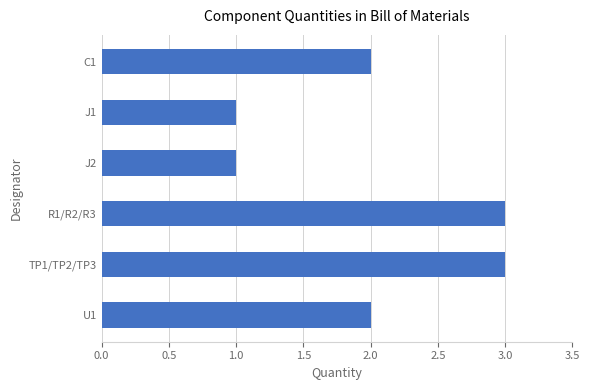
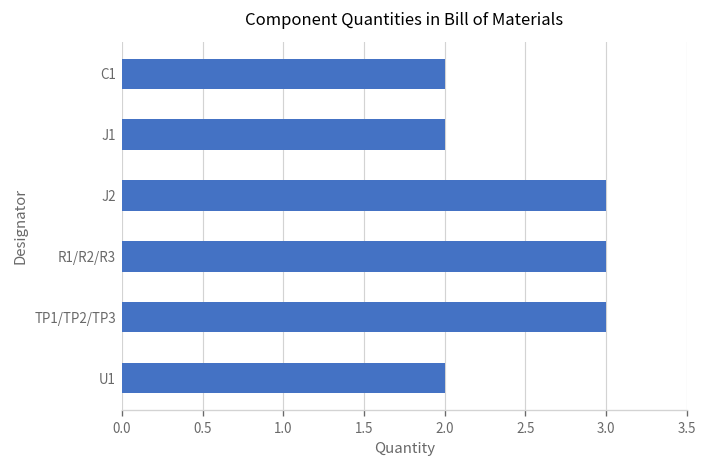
  {
    "C1": 2,
-   "J1": 1,
-   "J2": 1,
+   "J1": 2,
+   "J2": 3,
    "R1/R2/R3": 3,
    "TP1/TP2/TP3": 3,
    "U1": 2
  }
